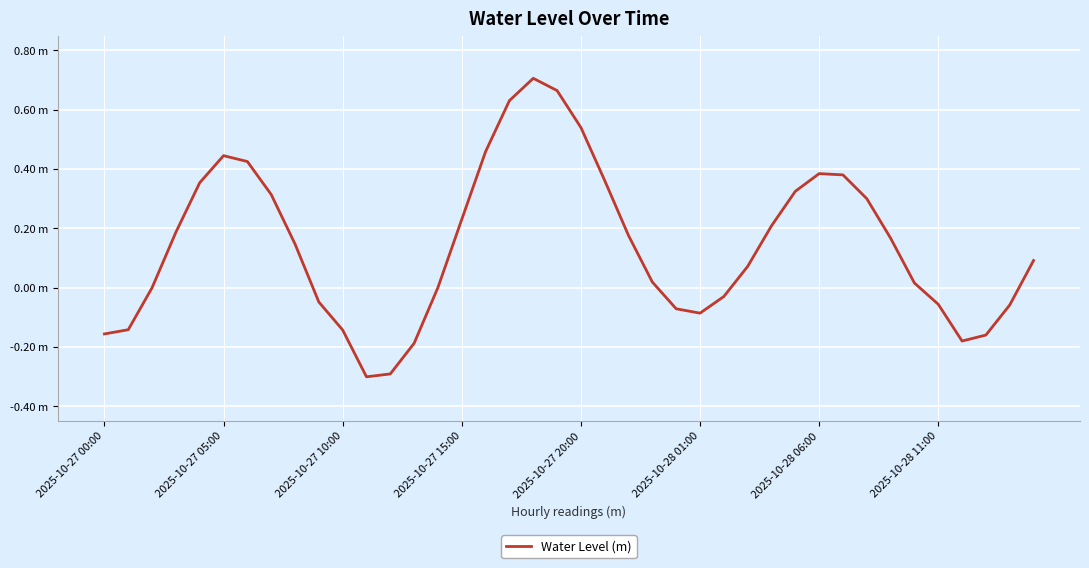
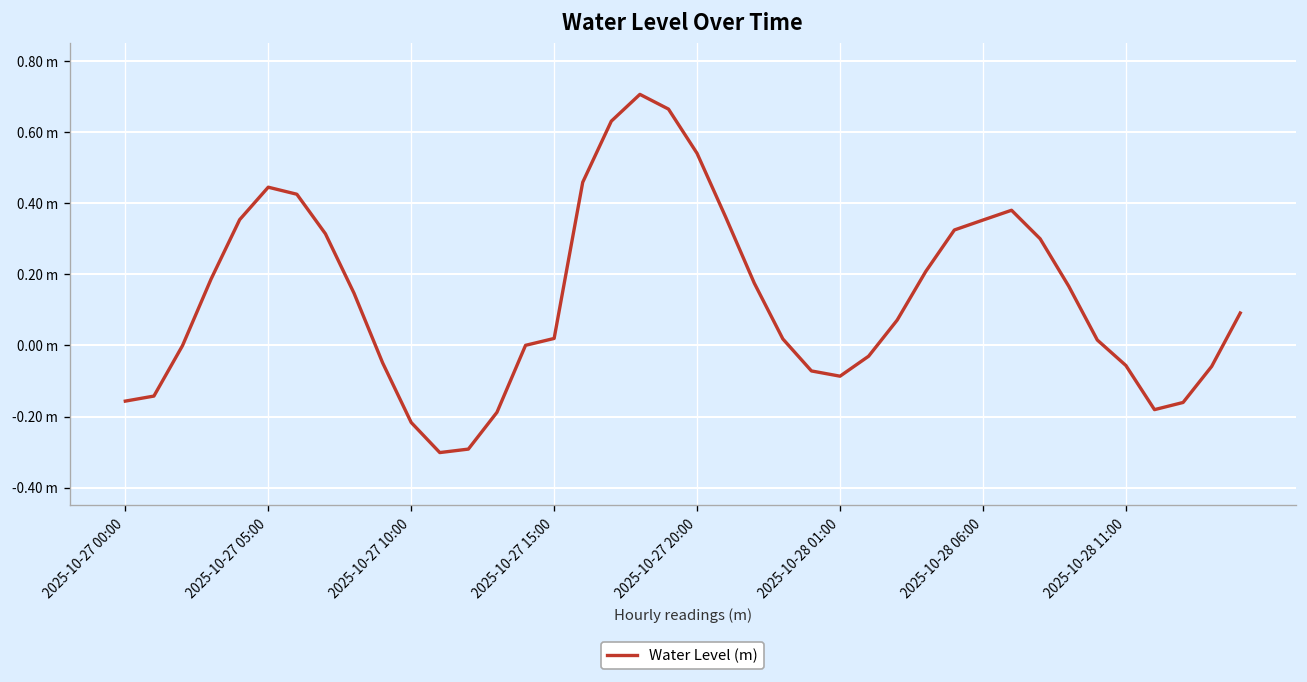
  {
    "2025-10-27 00:00": "-0.16 m",
    "2025-10-27 05:00": "0.44 m",
-   "2025-10-27 10:00": "-0.14 m",
-   "2025-10-27 15:00": "0.23 m",
+   "2025-10-27 10:00": "-0.22 m",
+   "2025-10-27 15:00": "0.02 m",
    "2025-10-27 20:00": "0.54 m",
    "2025-10-28 01:00": "-0.09 m",
-   "2025-10-28 06:00": "0.38 m",
+   "2025-10-28 06:00": "0.35 m",
    "2025-10-28 11:00": "-0.06 m"
  }
